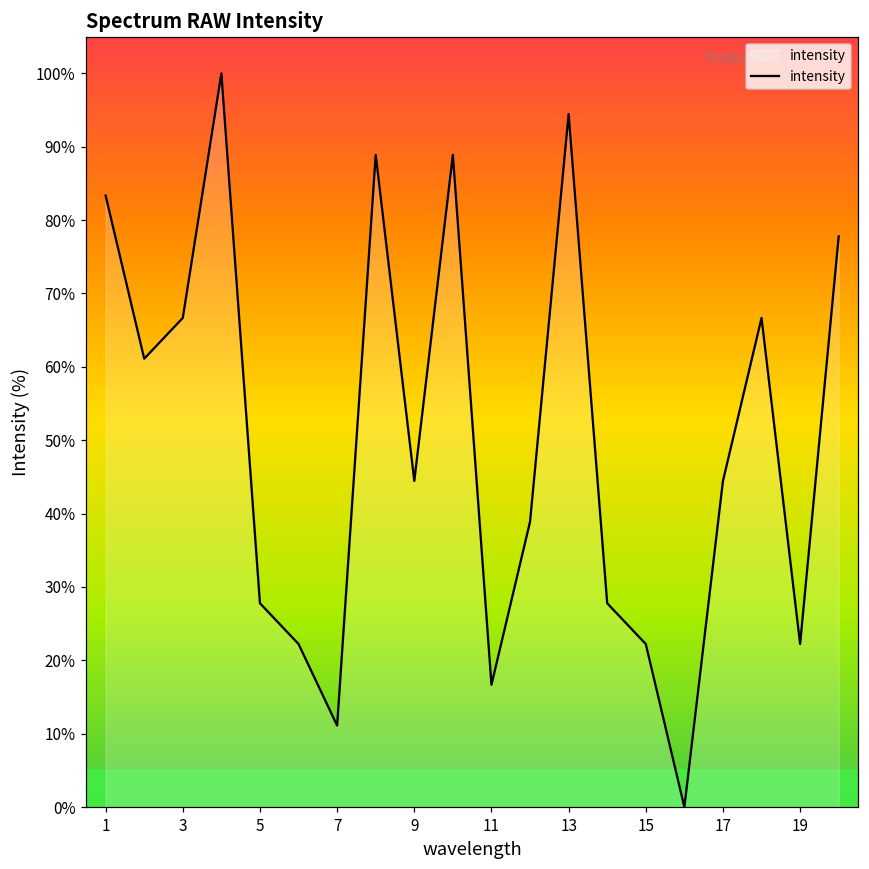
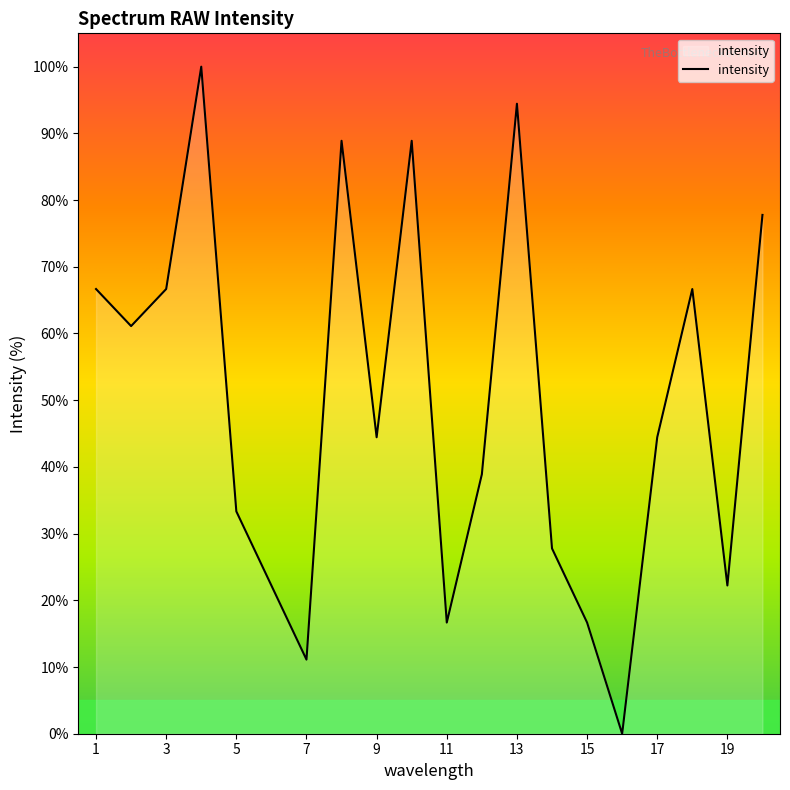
  {
-   "1": "83%",
+   "1": "67%",
    "3": "67%",
-   "5": "28%",
+   "5": "33%",
    "7": "11%",
    "9": "44%",
    "11": "17%",
    "13": "94%",
-   "15": "22%",
+   "15": "17%",
    "17": "44%",
    "19": "22%"
  }
